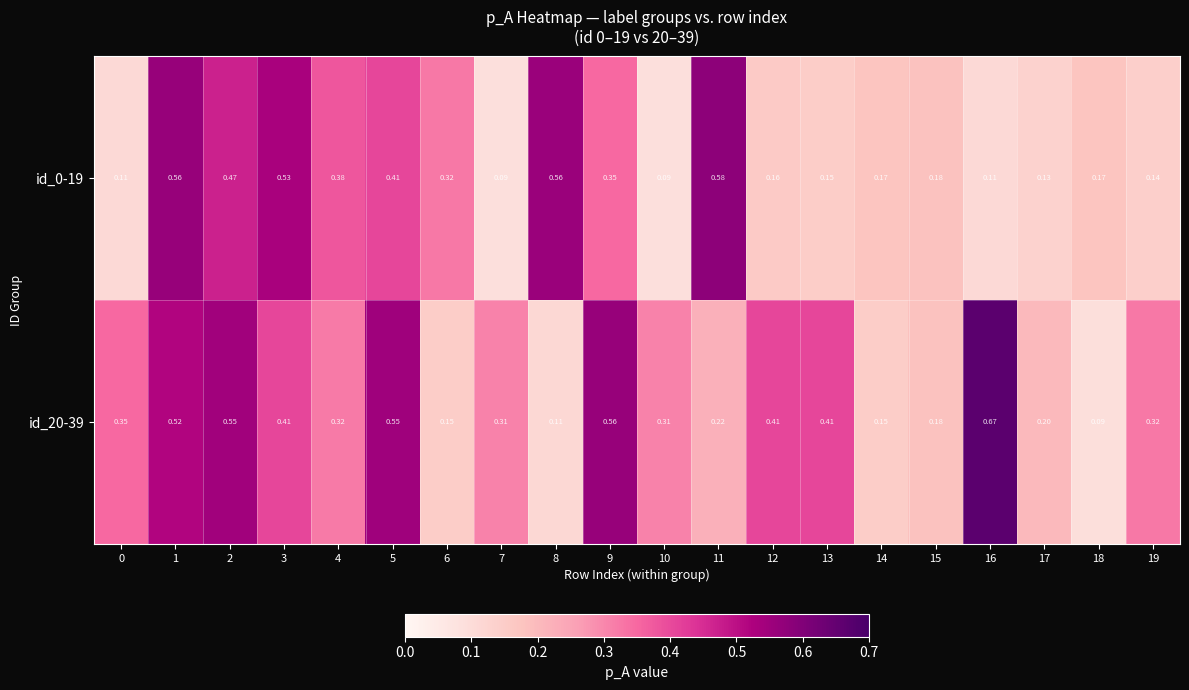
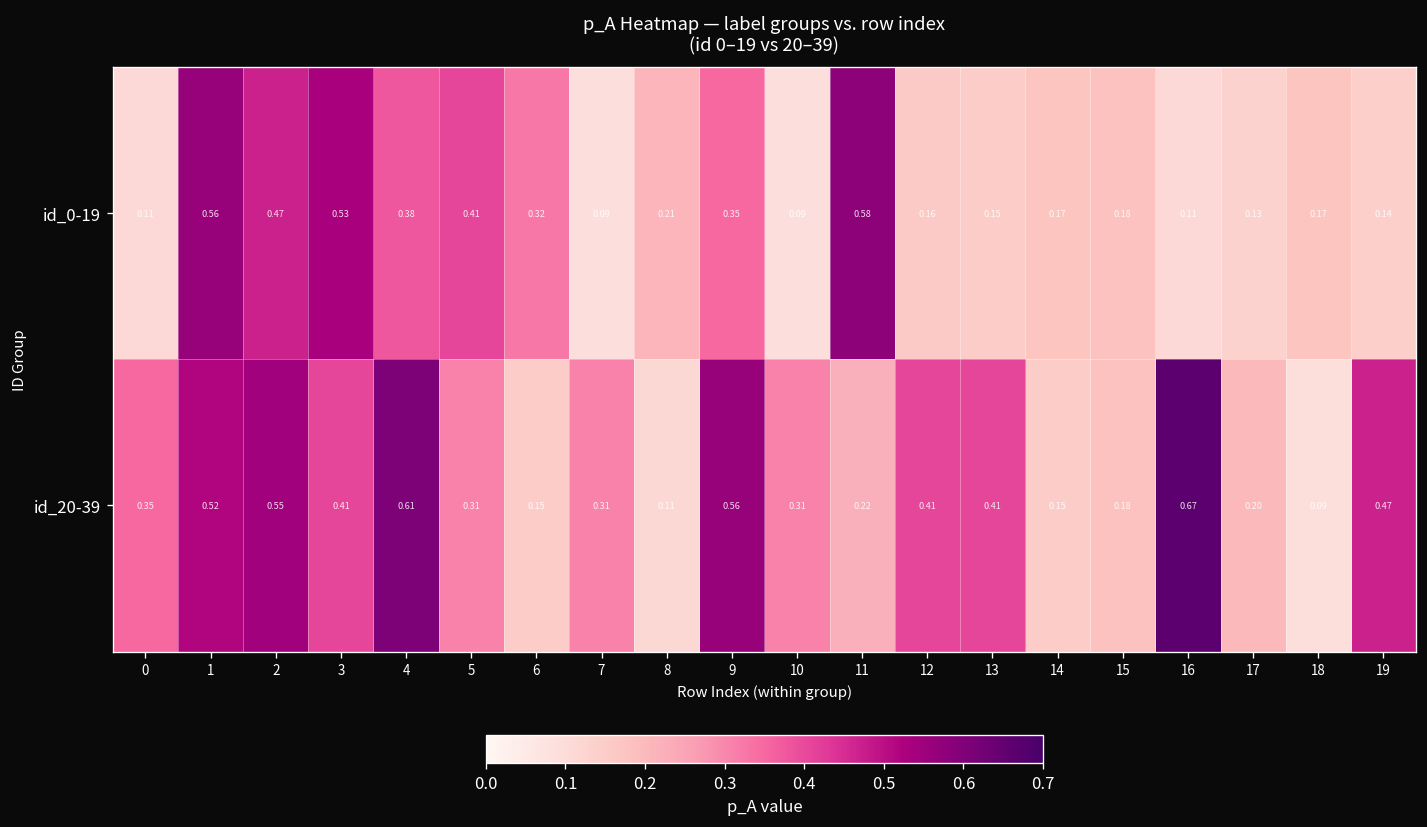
  {
    "id_0-19": {
      "1": 0.56,
      "2": 0.47,
      "3": 0.53,
      "4": 0.38,
      "5": 0.41,
      "6": 0.32,
-     "8": 0.56,
+     "8": 0.21,
      "9": 0.35,
      "11": 0.58,
      "12": 0.16,
      "13": 0.15,
      "14": 0.17,
      "15": 0.18,
      "18": 0.17,
      "19": 0.14
    },
    "id_20-39": {
      "0": 0.35,
      "1": 0.52,
      "2": 0.55,
      "3": 0.41,
-     "4": 0.32,
-     "5": 0.55,
+     "4": 0.61,
+     "5": 0.31,
      "6": 0.15,
      "7": 0.31,
      "9": 0.56,
      "10": 0.31,
      "11": 0.22,
      "12": 0.41,
      "13": 0.41,
      "14": 0.15,
      "15": 0.18,
      "16": 0.67,
      "17": 0.20,
-     "19": 0.32
+     "19": 0.47
    }
  }
